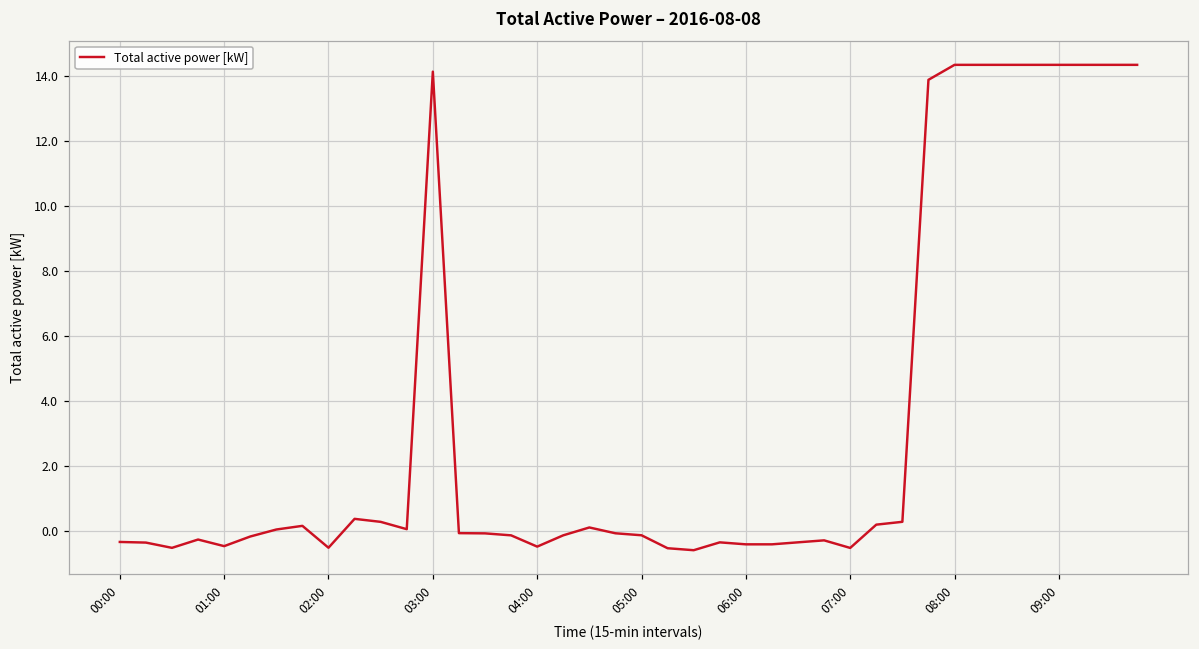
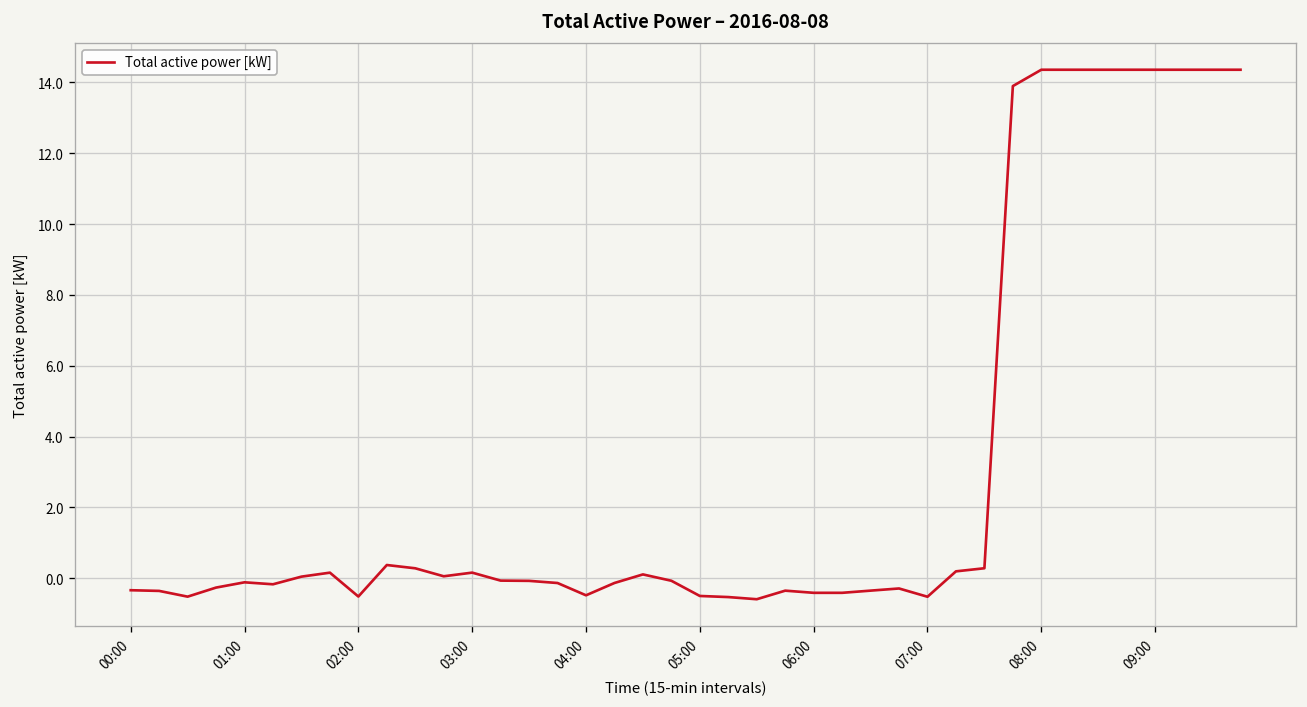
  {
    "00:00": -0.3,
-   "01:00": -0.5,
+   "01:00": -0.1,
    "02:00": -0.5,
-   "03:00": 14.1,
+   "03:00": 0.2,
    "04:00": -0.5,
-   "05:00": -0.1,
+   "05:00": -0.5,
    "06:00": -0.4,
    "07:00": -0.5,
    "08:00": 14.4,
    "09:00": 14.4
  }
